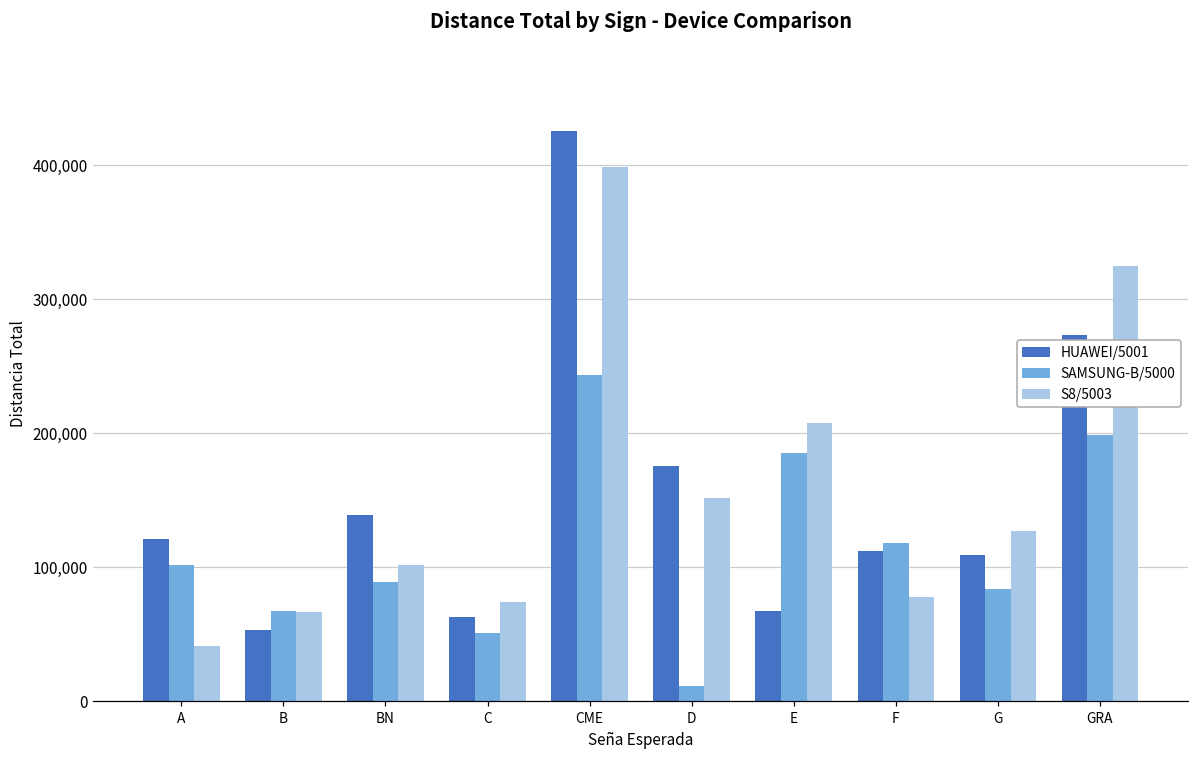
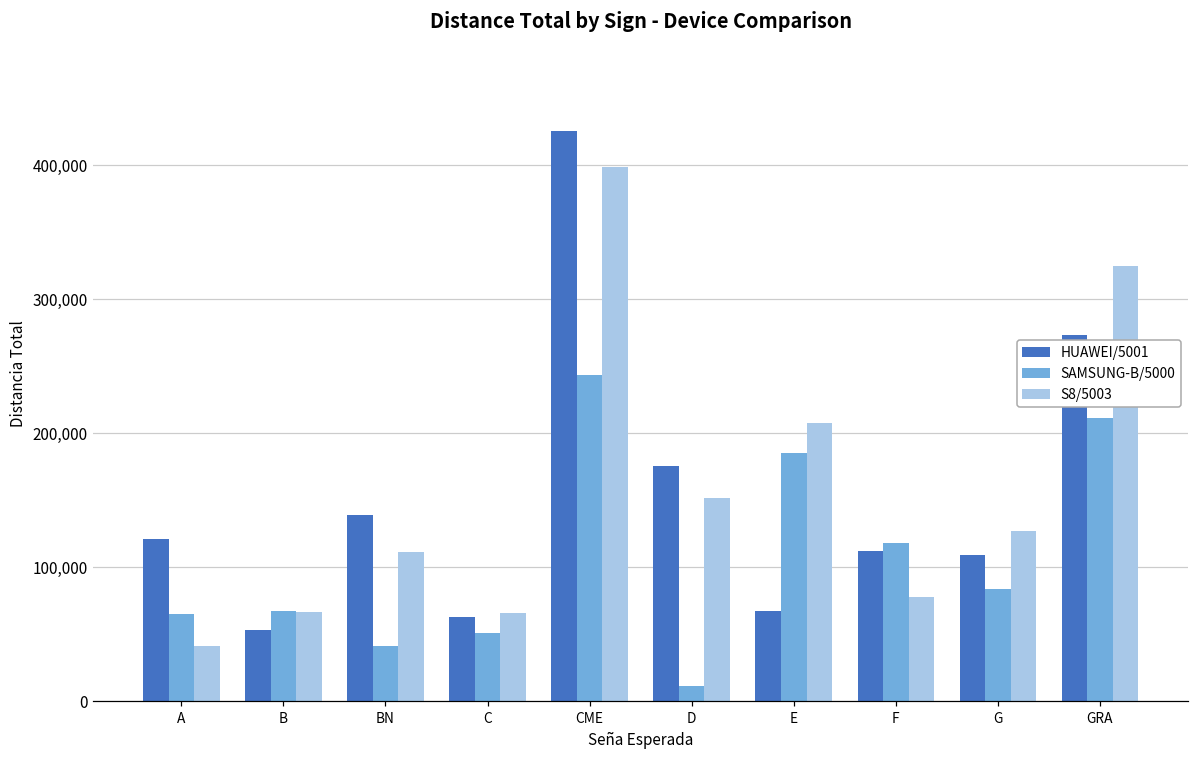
  {
    "HUAWEI/5001": {
      "A": "121,000",
      "B": "53,000",
      "BN": "139,000",
      "C": "63,000",
      "CME": "425,000",
      "D": "175,000",
      "E": "67,000",
      "F": "113,000",
      "G": "109,000",
      "GRA": "274,000"
    },
    "SAMSUNG-B/5000": {
-     "A": "102,000",
+     "A": "65,000",
      "B": "68,000",
-     "BN": "89,000",
+     "BN": "41,000",
      "C": "51,000",
      "CME": "244,000",
      "D": "11,000",
      "E": "185,000",
      "F": "118,000",
      "G": "84,000",
-     "GRA": "199,000"
+     "GRA": "211,000"
    },
    "S8/5003": {
      "A": "42,000",
      "B": "67,000",
-     "BN": "102,000",
-     "C": "75,000",
+     "BN": "112,000",
+     "C": "66,000",
      "CME": "399,000",
      "D": "152,000",
      "E": "208,000",
      "F": "78,000",
      "G": "127,000",
      "GRA": "325,000"
    }
  }
